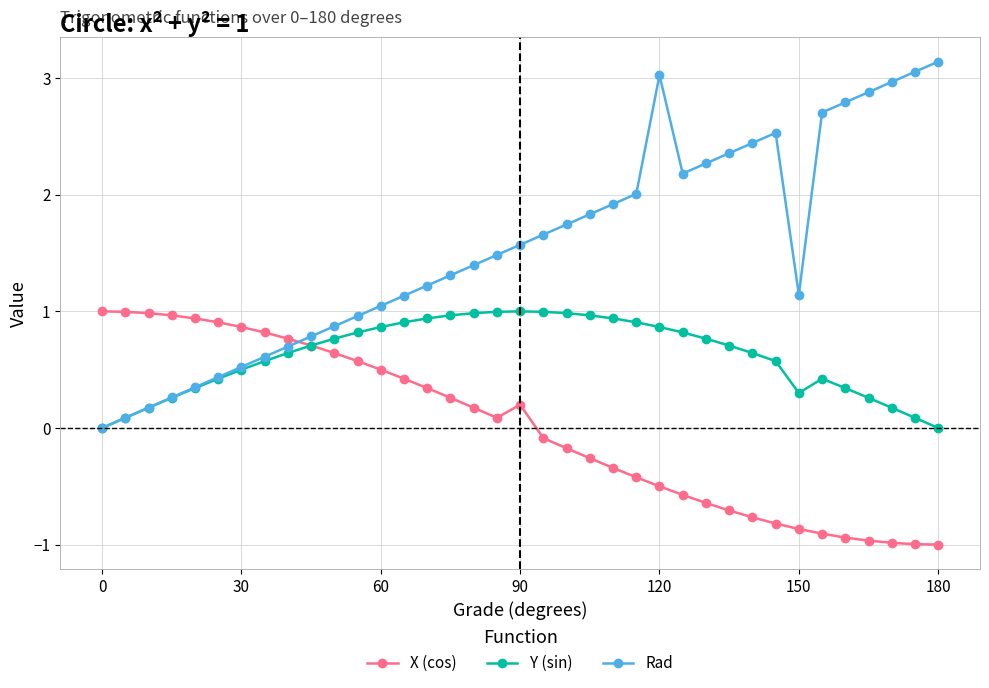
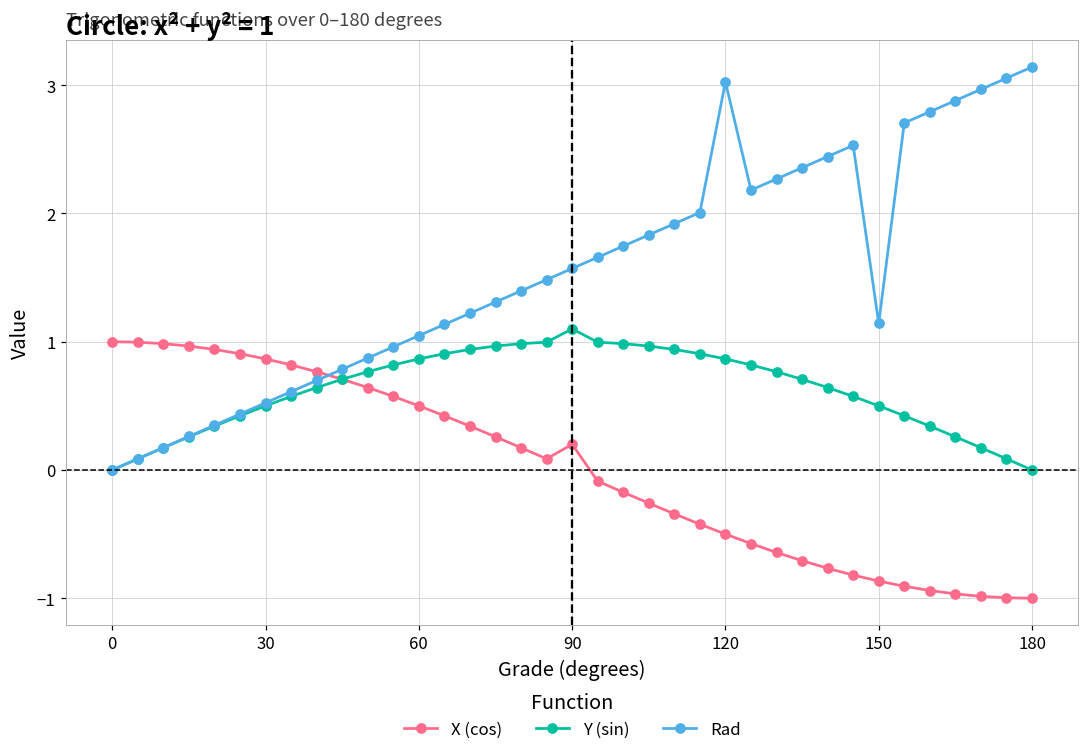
  {
    "X (cos)": {
      "0": 1.0,
      "30": 0.87,
      "60": 0.5,
      "90": 0.2,
      "120": -0.5,
      "150": -0.87,
      "180": -1.0
    },
    "Y (sin)": {
      "30": 0.5,
      "60": 0.87,
-     "90": 1.0,
+     "90": 1.1,
      "120": 0.87,
-     "150": 0.3,
+     "150": 0.5,
      "180": 0.0
    },
    "Rad": {
      "30": 0.52,
      "60": 1.05,
      "90": 1.57,
      "120": 3.03,
      "150": 1.14,
      "180": 3.14
    }
  }
